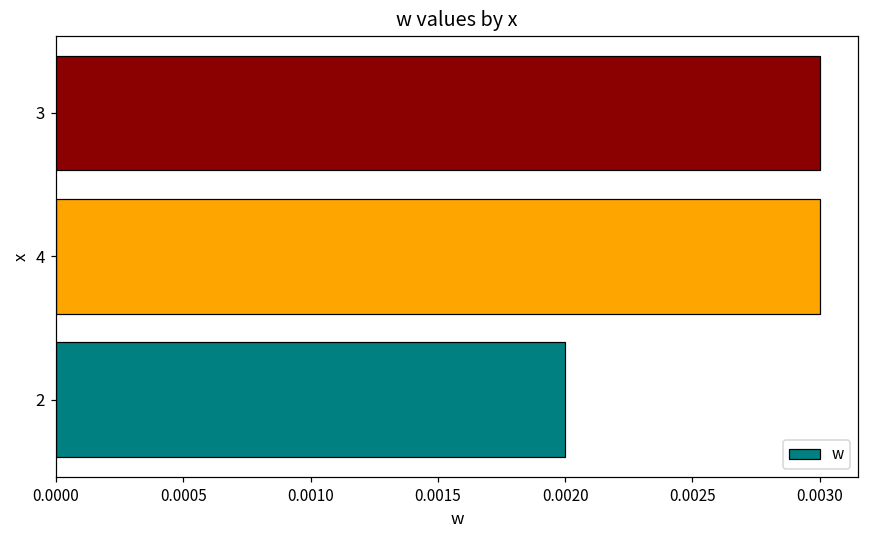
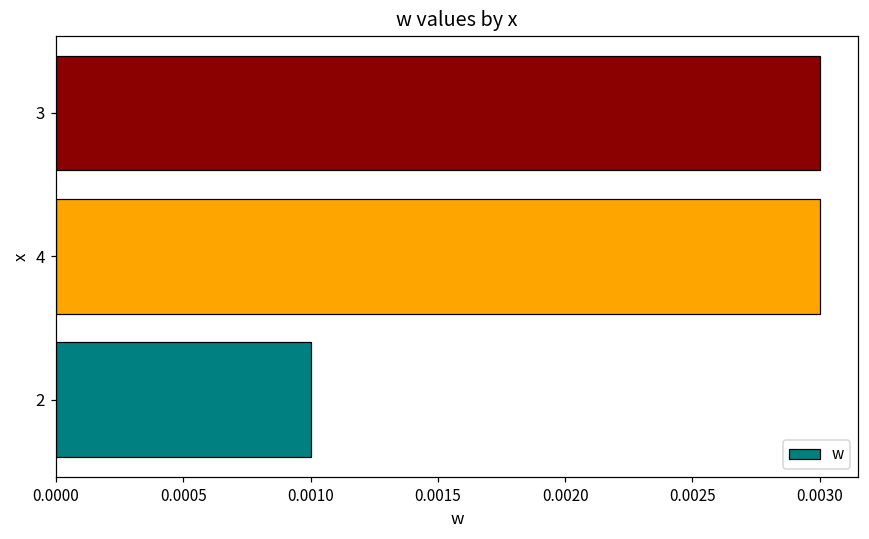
  {
    "3": 0.003,
    "4": 0.003,
-   "2": 0.002
+   "2": 0.001
  }
